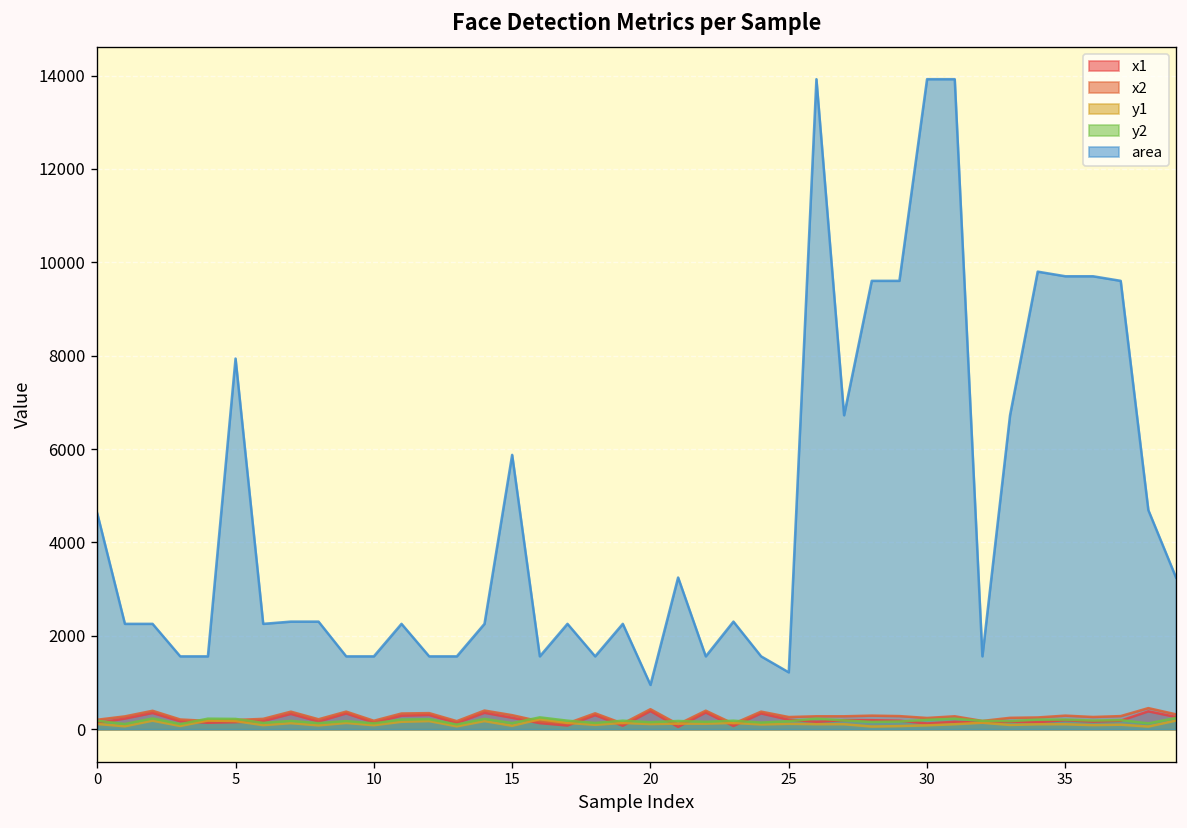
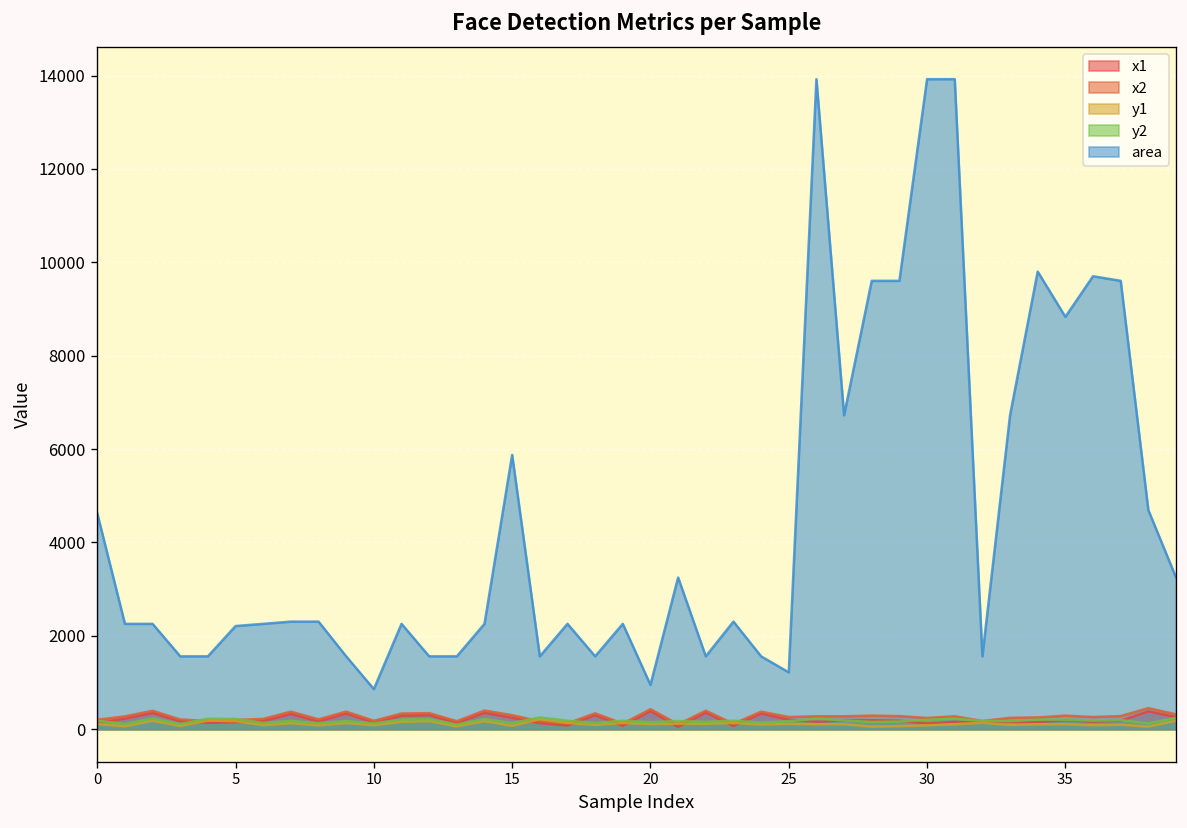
  {
    "area": {
      "0": 4600,
-     "5": 7900,
-     "10": 1600,
+     "5": 2200,
+     "10": 900,
      "15": 5900,
      "20": 900,
      "25": 1200,
      "30": 13900,
-     "35": 9700
+     "35": 8800
    }
  }
